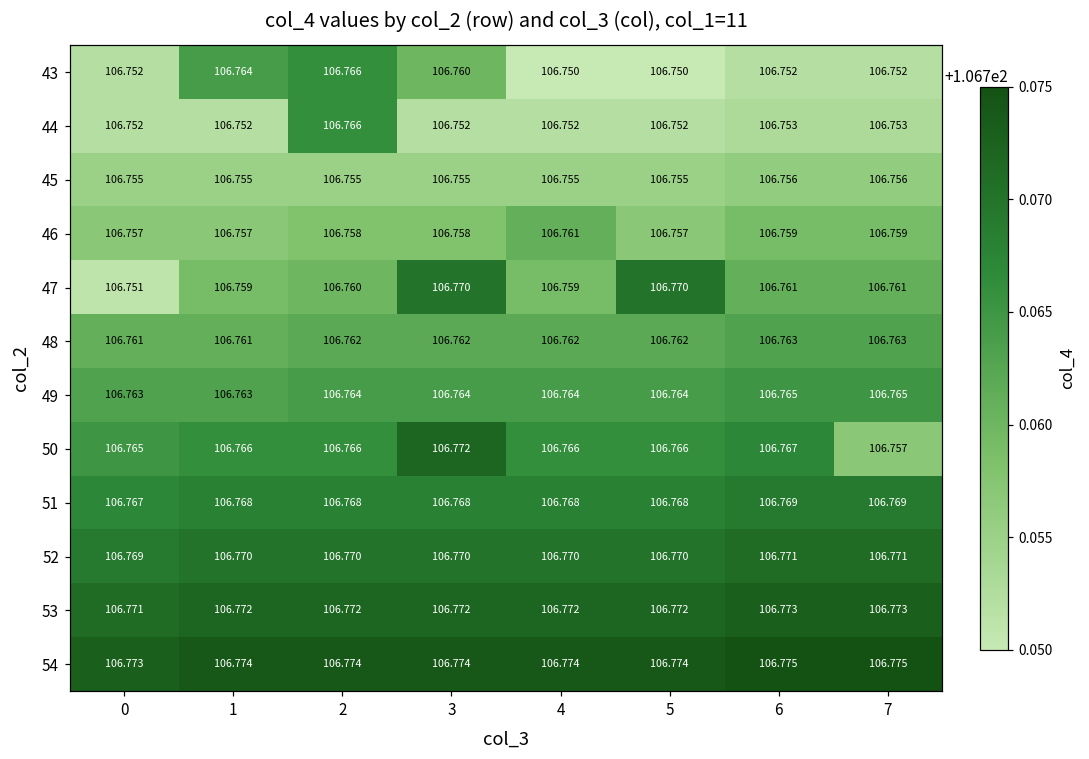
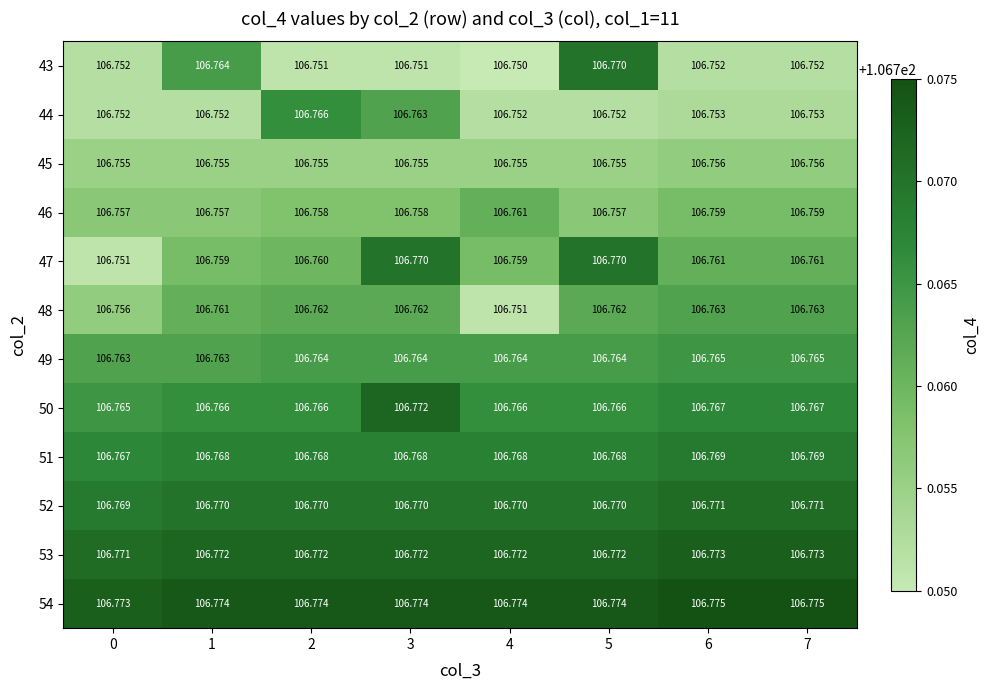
  {
    "43": {
      "0": 106.752,
      "1": 106.764,
-     "2": 106.766,
-     "3": 106.760,
+     "2": 106.751,
+     "3": 106.751,
      "4": 106.750,
-     "5": 106.750,
+     "5": 106.770,
      "6": 106.752,
      "7": 106.752
    },
    "44": {
      "0": 106.752,
      "1": 106.752,
      "2": 106.766,
-     "3": 106.752,
+     "3": 106.763,
      "4": 106.752,
      "5": 106.752,
      "6": 106.753,
      "7": 106.753
    },
    "45": {
      "0": 106.755,
      "1": 106.755,
      "2": 106.755,
      "3": 106.755,
      "4": 106.755,
      "5": 106.755,
      "6": 106.756,
      "7": 106.756
    },
    "46": {
      "0": 106.757,
      "1": 106.757,
      "2": 106.758,
      "3": 106.758,
      "4": 106.761,
      "5": 106.757,
      "6": 106.759,
      "7": 106.759
    },
    "47": {
      "0": 106.751,
      "1": 106.759,
      "2": 106.760,
      "3": 106.770,
      "4": 106.759,
      "5": 106.770,
      "6": 106.761,
      "7": 106.761
    },
    "48": {
-     "0": 106.761,
+     "0": 106.756,
      "1": 106.761,
      "2": 106.762,
      "3": 106.762,
-     "4": 106.762,
+     "4": 106.751,
      "5": 106.762,
      "6": 106.763,
      "7": 106.763
    },
    "49": {
      "0": 106.763,
      "1": 106.763,
      "2": 106.764,
      "3": 106.764,
      "4": 106.764,
      "5": 106.764,
      "6": 106.765,
      "7": 106.765
    },
    "50": {
      "0": 106.765,
      "1": 106.766,
      "2": 106.766,
      "3": 106.772,
      "4": 106.766,
      "5": 106.766,
      "6": 106.767,
-     "7": 106.757
+     "7": 106.767
    },
    "51": {
      "0": 106.767,
      "1": 106.768,
      "2": 106.768,
      "3": 106.768,
      "4": 106.768,
      "5": 106.768,
      "6": 106.769,
      "7": 106.769
    },
    "52": {
      "0": 106.769,
      "1": 106.770,
      "2": 106.770,
      "3": 106.770,
      "4": 106.770,
      "5": 106.770,
      "6": 106.771,
      "7": 106.771
    },
    "53": {
      "0": 106.771,
      "1": 106.772,
      "2": 106.772,
      "3": 106.772,
      "4": 106.772,
      "5": 106.772,
      "6": 106.773,
      "7": 106.773
    },
    "54": {
      "0": 106.773,
      "1": 106.774,
      "2": 106.774,
      "3": 106.774,
      "4": 106.774,
      "5": 106.774,
      "6": 106.775,
      "7": 106.775
    }
  }
